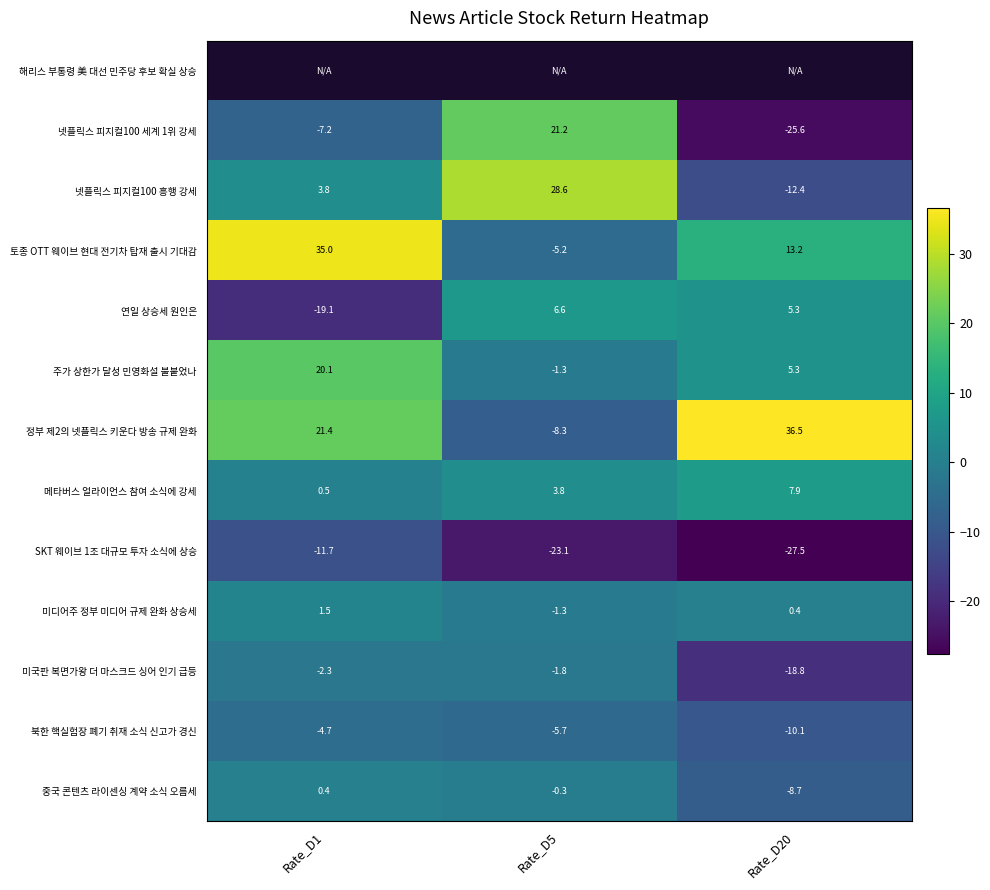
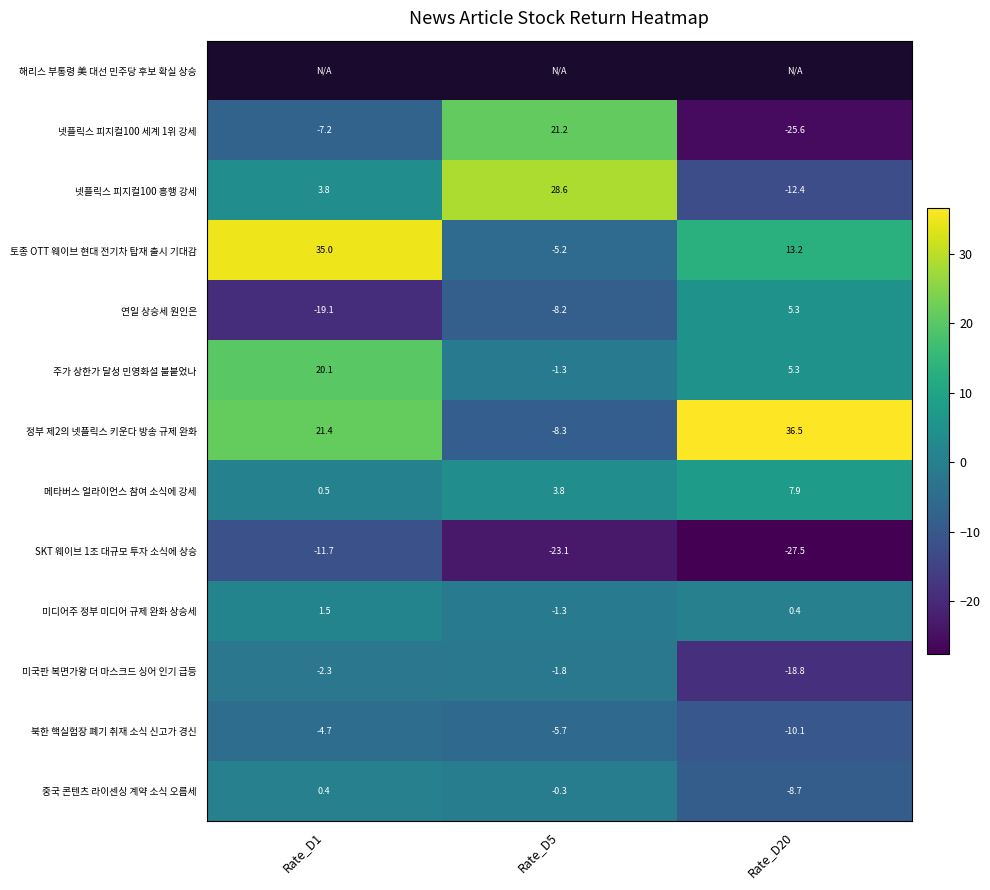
  {
    "넷플릭스 피지컬100 세계 1위 강세": {
      "Rate_D1": -7.2,
      "Rate_D5": 21.2,
      "Rate_D20": -25.6
    },
    "넷플릭스 피지컬100 흥행 강세": {
      "Rate_D1": 3.8,
      "Rate_D5": 28.6,
      "Rate_D20": -12.4
    },
    "토종 OTT 웨이브 현대 전기차 탑재 출시 기대감": {
      "Rate_D1": 35.0,
      "Rate_D5": -5.2,
      "Rate_D20": 13.2
    },
    "연일 상승세 원인은": {
      "Rate_D1": -19.1,
-     "Rate_D5": 6.6,
+     "Rate_D5": -8.2,
      "Rate_D20": 5.3
    },
    "주가 상한가 달성 민영화설 불붙었나": {
      "Rate_D1": 20.1,
      "Rate_D5": -1.3,
      "Rate_D20": 5.3
    },
    "정부 제2의 넷플릭스 키운다 방송 규제 완화": {
      "Rate_D1": 21.4,
      "Rate_D5": -8.3,
      "Rate_D20": 36.5
    },
    "메타버스 얼라이언스 참여 소식에 강세": {
      "Rate_D1": 0.5,
      "Rate_D5": 3.8,
      "Rate_D20": 7.9
    },
    "SKT 웨이브 1조 대규모 투자 소식에 상승": {
      "Rate_D1": -11.7,
      "Rate_D5": -23.1,
      "Rate_D20": -27.5
    },
    "미디어주 정부 미디어 규제 완화 상승세": {
      "Rate_D1": 1.5,
      "Rate_D5": -1.3,
      "Rate_D20": 0.4
    },
    "미국판 복면가왕 더 마스크드 싱어 인기 급등": {
      "Rate_D1": -2.3,
      "Rate_D5": -1.8,
      "Rate_D20": -18.8
    },
    "북한 핵실험장 폐기 취재 소식 신고가 경신": {
      "Rate_D1": -4.7,
      "Rate_D5": -5.7,
      "Rate_D20": -10.1
    },
    "중국 콘텐츠 라이센싱 계약 소식 오름세": {
      "Rate_D1": 0.4,
      "Rate_D5": -0.3,
      "Rate_D20": -8.7
    }
  }
